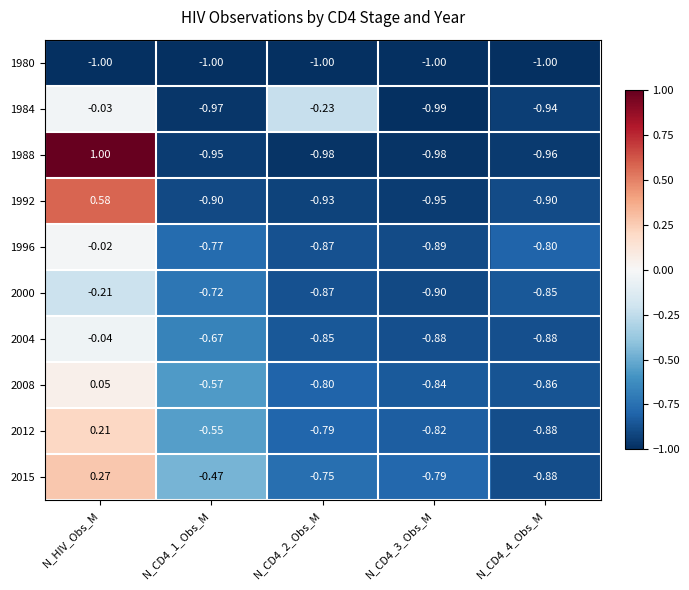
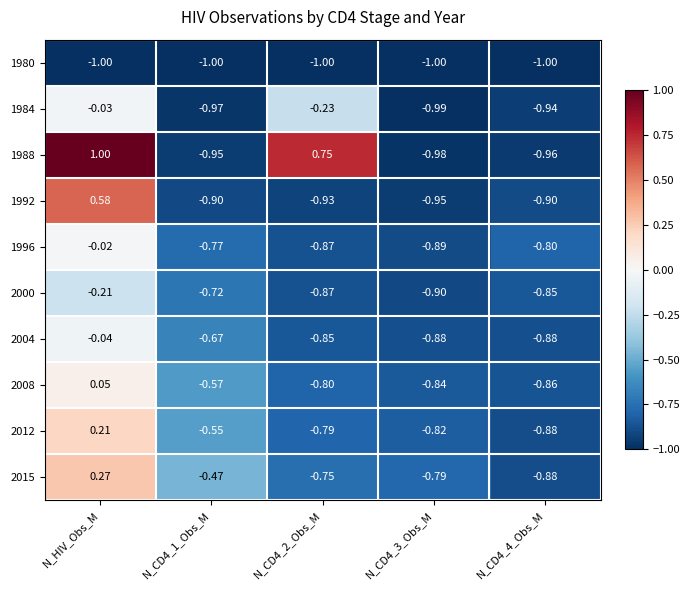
  {
    "1980": {
      "N_HIV_Obs_M": -1.00,
      "N_CD4_1_Obs_M": -1.00,
      "N_CD4_2_Obs_M": -1.00,
      "N_CD4_3_Obs_M": -1.00,
      "N_CD4_4_Obs_M": -1.00
    },
    "1984": {
      "N_HIV_Obs_M": -0.03,
      "N_CD4_1_Obs_M": -0.97,
      "N_CD4_2_Obs_M": -0.23,
      "N_CD4_3_Obs_M": -0.99,
      "N_CD4_4_Obs_M": -0.94
    },
    "1988": {
      "N_HIV_Obs_M": 1.00,
      "N_CD4_1_Obs_M": -0.95,
-     "N_CD4_2_Obs_M": -0.98,
+     "N_CD4_2_Obs_M": 0.75,
      "N_CD4_3_Obs_M": -0.98,
      "N_CD4_4_Obs_M": -0.96
    },
    "1992": {
      "N_HIV_Obs_M": 0.58,
      "N_CD4_1_Obs_M": -0.90,
      "N_CD4_2_Obs_M": -0.93,
      "N_CD4_3_Obs_M": -0.95,
      "N_CD4_4_Obs_M": -0.90
    },
    "1996": {
      "N_HIV_Obs_M": -0.02,
      "N_CD4_1_Obs_M": -0.77,
      "N_CD4_2_Obs_M": -0.87,
      "N_CD4_3_Obs_M": -0.89,
      "N_CD4_4_Obs_M": -0.80
    },
    "2000": {
      "N_HIV_Obs_M": -0.21,
      "N_CD4_1_Obs_M": -0.72,
      "N_CD4_2_Obs_M": -0.87,
      "N_CD4_3_Obs_M": -0.90,
      "N_CD4_4_Obs_M": -0.85
    },
    "2004": {
      "N_HIV_Obs_M": -0.04,
      "N_CD4_1_Obs_M": -0.67,
      "N_CD4_2_Obs_M": -0.85,
      "N_CD4_3_Obs_M": -0.88,
      "N_CD4_4_Obs_M": -0.88
    },
    "2008": {
      "N_HIV_Obs_M": 0.05,
      "N_CD4_1_Obs_M": -0.57,
      "N_CD4_2_Obs_M": -0.80,
      "N_CD4_3_Obs_M": -0.84,
      "N_CD4_4_Obs_M": -0.86
    },
    "2012": {
      "N_HIV_Obs_M": 0.21,
      "N_CD4_1_Obs_M": -0.55,
      "N_CD4_2_Obs_M": -0.79,
      "N_CD4_3_Obs_M": -0.82,
      "N_CD4_4_Obs_M": -0.88
    },
    "2015": {
      "N_HIV_Obs_M": 0.27,
      "N_CD4_1_Obs_M": -0.47,
      "N_CD4_2_Obs_M": -0.75,
      "N_CD4_3_Obs_M": -0.79,
      "N_CD4_4_Obs_M": -0.88
    }
  }
